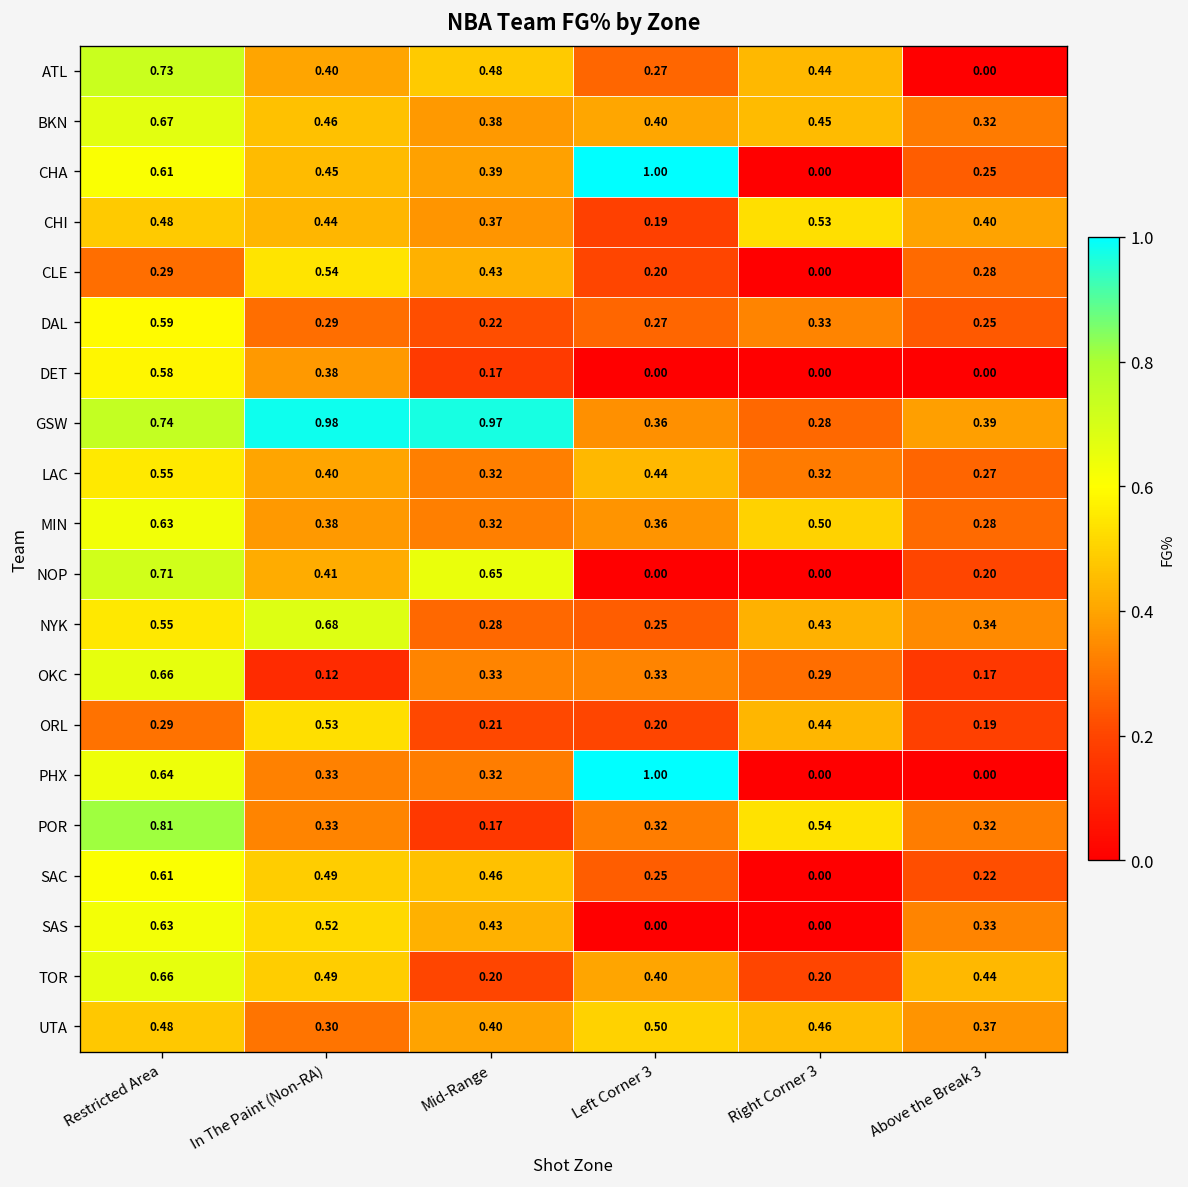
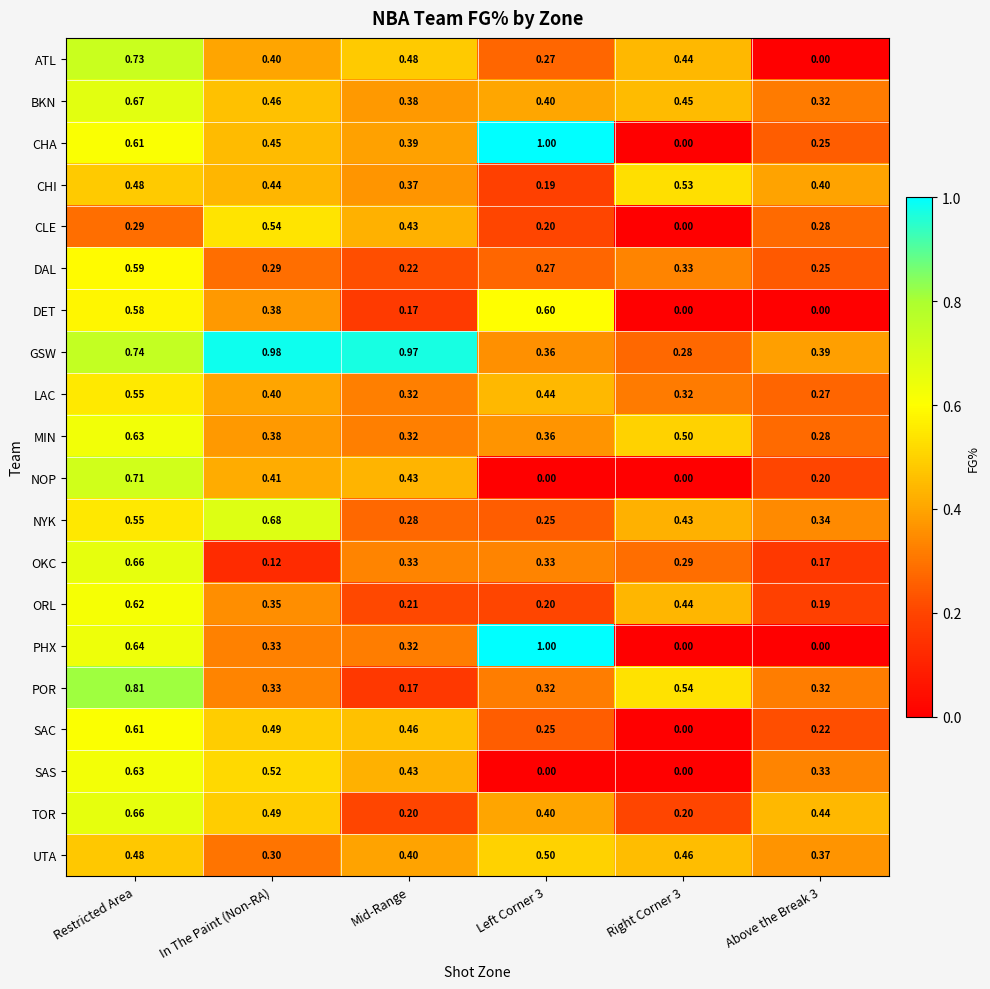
  {
    "ATL": {
      "Restricted Area": 0.73,
      "In The Paint (Non-RA)": 0.40,
      "Mid-Range": 0.48,
      "Left Corner 3": 0.27,
      "Right Corner 3": 0.44,
      "Above the Break 3": 0.00
    },
    "BKN": {
      "Restricted Area": 0.67,
      "In The Paint (Non-RA)": 0.46,
      "Mid-Range": 0.38,
      "Left Corner 3": 0.40,
      "Right Corner 3": 0.45,
      "Above the Break 3": 0.32
    },
    "CHA": {
      "Restricted Area": 0.61,
      "In The Paint (Non-RA)": 0.45,
      "Mid-Range": 0.39,
      "Left Corner 3": 1.00,
      "Right Corner 3": 0.00,
      "Above the Break 3": 0.25
    },
    "CHI": {
      "Restricted Area": 0.48,
      "In The Paint (Non-RA)": 0.44,
      "Mid-Range": 0.37,
      "Left Corner 3": 0.19,
      "Right Corner 3": 0.53,
      "Above the Break 3": 0.40
    },
    "CLE": {
      "Restricted Area": 0.29,
      "In The Paint (Non-RA)": 0.54,
      "Mid-Range": 0.43,
      "Left Corner 3": 0.20,
      "Right Corner 3": 0.00,
      "Above the Break 3": 0.28
    },
    "DAL": {
      "Restricted Area": 0.59,
      "In The Paint (Non-RA)": 0.29,
      "Mid-Range": 0.22,
      "Left Corner 3": 0.27,
      "Right Corner 3": 0.33,
      "Above the Break 3": 0.25
    },
    "DET": {
      "Restricted Area": 0.58,
      "In The Paint (Non-RA)": 0.38,
      "Mid-Range": 0.17,
-     "Left Corner 3": 0.00,
+     "Left Corner 3": 0.60,
      "Right Corner 3": 0.00,
      "Above the Break 3": 0.00
    },
    "GSW": {
      "Restricted Area": 0.74,
      "In The Paint (Non-RA)": 0.98,
      "Mid-Range": 0.97,
      "Left Corner 3": 0.36,
      "Right Corner 3": 0.28,
      "Above the Break 3": 0.39
    },
    "LAC": {
      "Restricted Area": 0.55,
      "In The Paint (Non-RA)": 0.40,
      "Mid-Range": 0.32,
      "Left Corner 3": 0.44,
      "Right Corner 3": 0.32,
      "Above the Break 3": 0.27
    },
    "MIN": {
      "Restricted Area": 0.63,
      "In The Paint (Non-RA)": 0.38,
      "Mid-Range": 0.32,
      "Left Corner 3": 0.36,
      "Right Corner 3": 0.50,
      "Above the Break 3": 0.28
    },
    "NOP": {
      "Restricted Area": 0.71,
      "In The Paint (Non-RA)": 0.41,
-     "Mid-Range": 0.65,
+     "Mid-Range": 0.43,
      "Left Corner 3": 0.00,
      "Right Corner 3": 0.00,
      "Above the Break 3": 0.20
    },
    "NYK": {
      "Restricted Area": 0.55,
      "In The Paint (Non-RA)": 0.68,
      "Mid-Range": 0.28,
      "Left Corner 3": 0.25,
      "Right Corner 3": 0.43,
      "Above the Break 3": 0.34
    },
    "OKC": {
      "Restricted Area": 0.66,
      "In The Paint (Non-RA)": 0.12,
      "Mid-Range": 0.33,
      "Left Corner 3": 0.33,
      "Right Corner 3": 0.29,
      "Above the Break 3": 0.17
    },
    "ORL": {
-     "Restricted Area": 0.29,
-     "In The Paint (Non-RA)": 0.53,
+     "Restricted Area": 0.62,
+     "In The Paint (Non-RA)": 0.35,
      "Mid-Range": 0.21,
      "Left Corner 3": 0.20,
      "Right Corner 3": 0.44,
      "Above the Break 3": 0.19
    },
    "PHX": {
      "Restricted Area": 0.64,
      "In The Paint (Non-RA)": 0.33,
      "Mid-Range": 0.32,
      "Left Corner 3": 1.00,
      "Right Corner 3": 0.00,
      "Above the Break 3": 0.00
    },
    "POR": {
      "Restricted Area": 0.81,
      "In The Paint (Non-RA)": 0.33,
      "Mid-Range": 0.17,
      "Left Corner 3": 0.32,
      "Right Corner 3": 0.54,
      "Above the Break 3": 0.32
    },
    "SAC": {
      "Restricted Area": 0.61,
      "In The Paint (Non-RA)": 0.49,
      "Mid-Range": 0.46,
      "Left Corner 3": 0.25,
      "Right Corner 3": 0.00,
      "Above the Break 3": 0.22
    },
    "SAS": {
      "Restricted Area": 0.63,
      "In The Paint (Non-RA)": 0.52,
      "Mid-Range": 0.43,
      "Left Corner 3": 0.00,
      "Right Corner 3": 0.00,
      "Above the Break 3": 0.33
    },
    "TOR": {
      "Restricted Area": 0.66,
      "In The Paint (Non-RA)": 0.49,
      "Mid-Range": 0.20,
      "Left Corner 3": 0.40,
      "Right Corner 3": 0.20,
      "Above the Break 3": 0.44
    },
    "UTA": {
      "Restricted Area": 0.48,
      "In The Paint (Non-RA)": 0.30,
      "Mid-Range": 0.40,
      "Left Corner 3": 0.50,
      "Right Corner 3": 0.46,
      "Above the Break 3": 0.37
    }
  }
